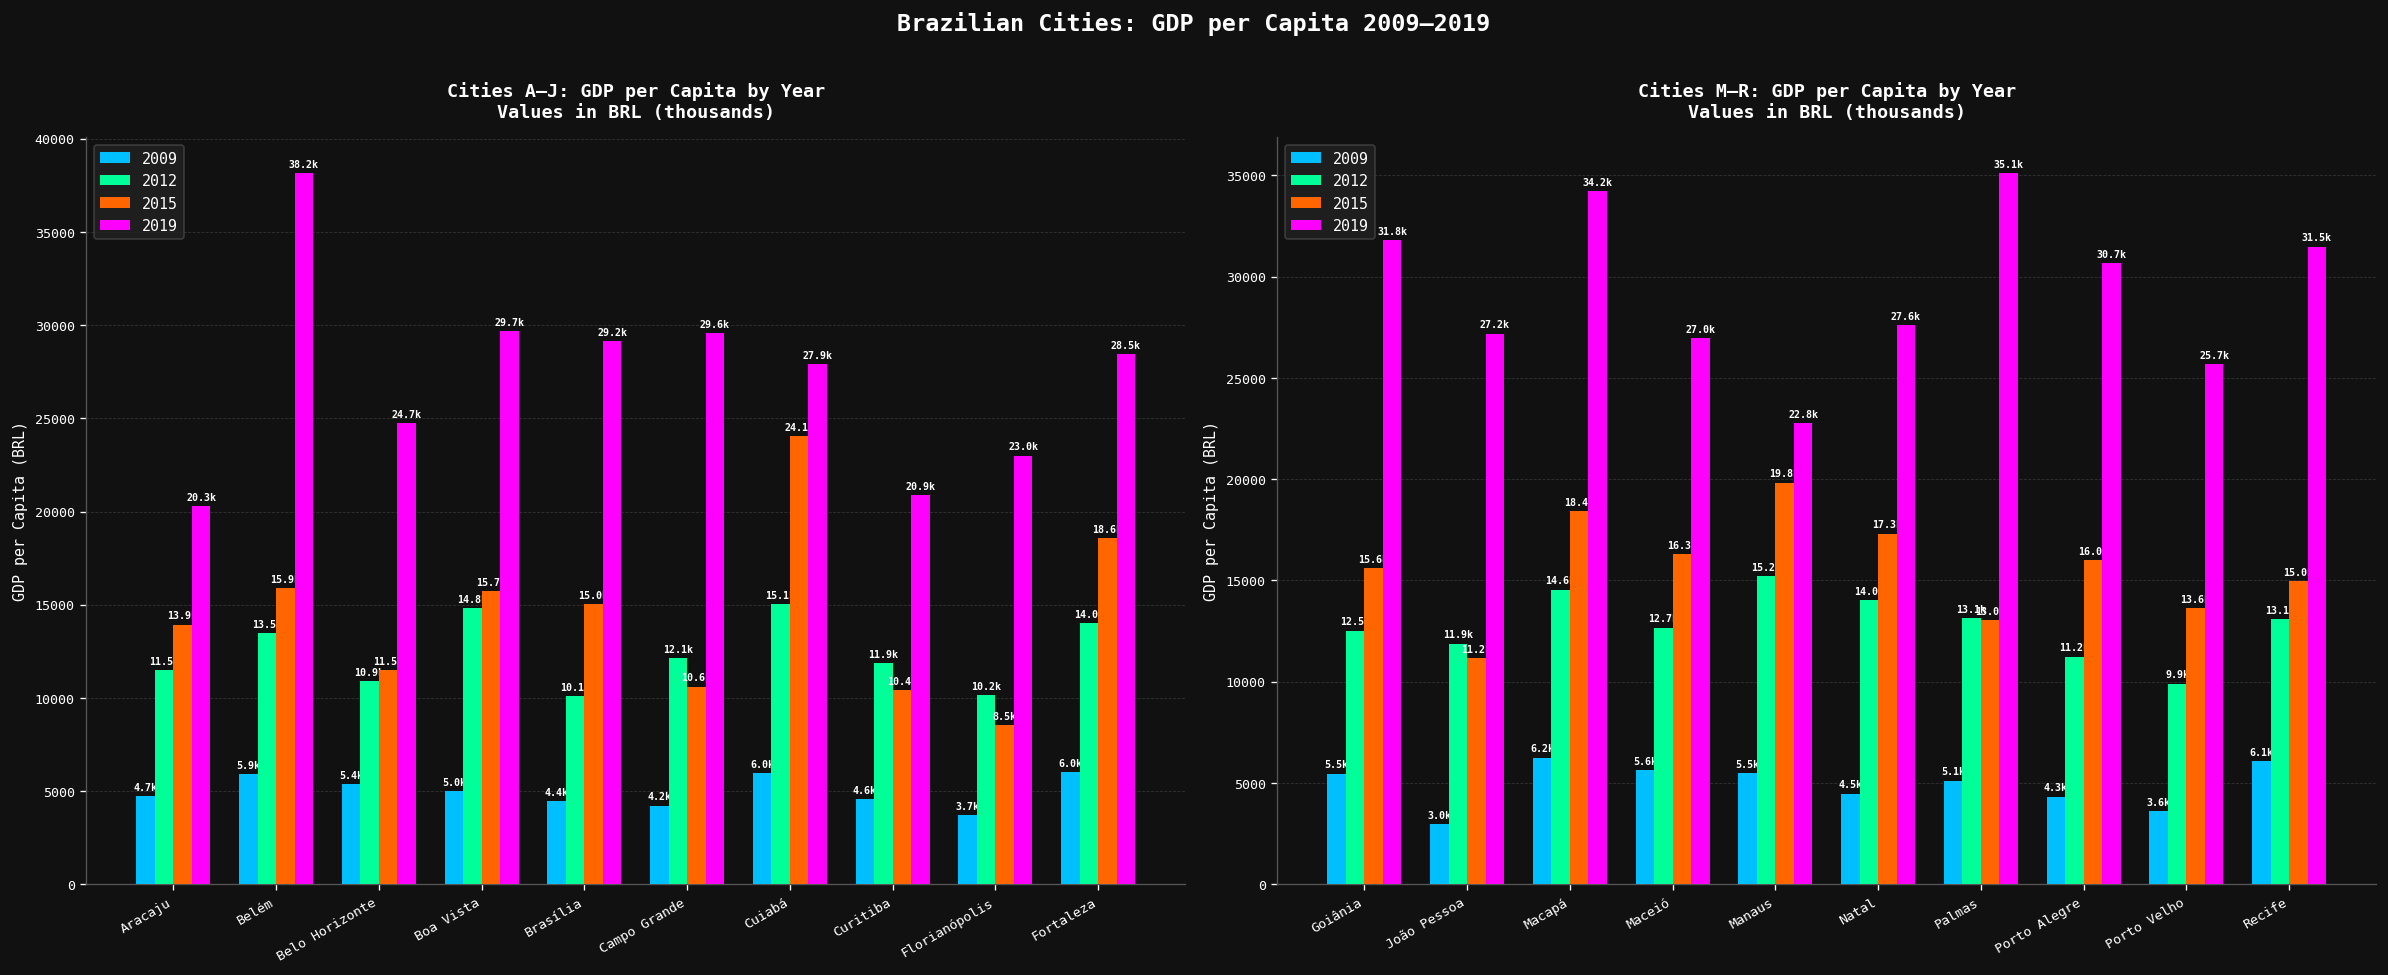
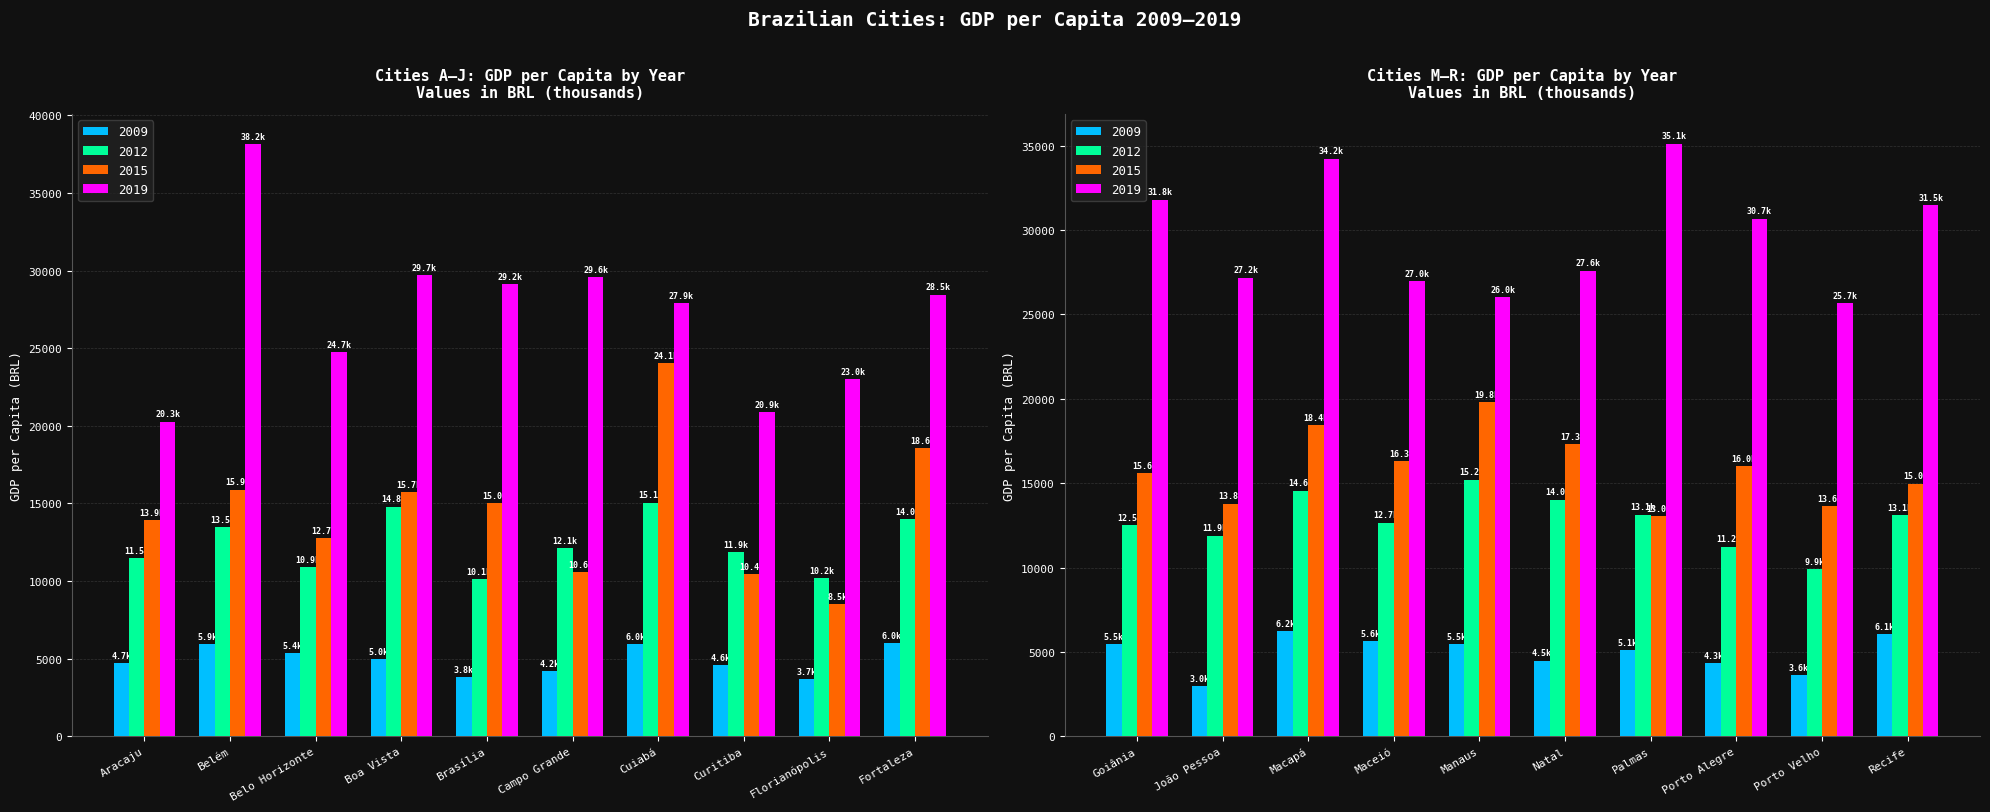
  {
    "Cities A–J: GDP per Capita by Year Values in BRL (thousands)": {
      "2009": {
        "Aracaju": "4.7k",
        "Belém": "5.9k",
        "Belo Horizonte": "5.4k",
        "Boa Vista": "5.0k",
-       "Brasília": "4.4k",
+       "Brasília": "3.8k",
        "Campo Grande": "4.2k",
        "Cuiabá": "6.0k",
        "Curitiba": "4.6k",
        "Florianópolis": "3.7k",
        "Fortaleza": "6.0k"
      },
      "2012": {
        "Aracaju": "11.5k",
        "Belém": "13.5k",
        "Belo Horizonte": "10.9k",
        "Boa Vista": "14.8k",
        "Brasília": "10.1k",
        "Campo Grande": "12.1k",
        "Cuiabá": "15.1k",
        "Curitiba": "11.9k",
        "Florianópolis": "10.2k",
        "Fortaleza": "14.0k"
      },
      "2015": {
        "Aracaju": "13.9k",
        "Belém": "15.9k",
-       "Belo Horizonte": "11.5k",
+       "Belo Horizonte": "12.7k",
        "Boa Vista": "15.7k",
        "Brasília": "15.0k",
        "Campo Grande": "10.6k",
        "Cuiabá": "24.1k",
        "Curitiba": "10.4k",
        "Florianópolis": "8.5k",
        "Fortaleza": "18.6k"
      },
      "2019": {
        "Aracaju": "20.3k",
        "Belém": "38.2k",
        "Belo Horizonte": "24.7k",
        "Boa Vista": "29.7k",
        "Brasília": "29.2k",
        "Campo Grande": "29.6k",
        "Cuiabá": "27.9k",
        "Curitiba": "20.9k",
        "Florianópolis": "23.0k",
        "Fortaleza": "28.5k"
      }
    },
    "Cities M–R: GDP per Capita by Year Values in BRL (thousands)": {
      "2009": {
        "Goiânia": "5.5k",
        "João Pessoa": "3.0k",
        "Macapá": "6.2k",
        "Maceió": "5.6k",
        "Manaus": "5.5k",
        "Natal": "4.5k",
        "Palmas": "5.1k",
        "Porto Alegre": "4.3k",
        "Porto Velho": "3.6k",
        "Recife": "6.1k"
      },
      "2012": {
        "Goiânia": "12.5k",
        "João Pessoa": "11.9k",
        "Macapá": "14.6k",
        "Maceió": "12.7k",
        "Manaus": "15.2k",
        "Natal": "14.0k",
        "Porto Alegre": "11.2k",
        "Porto Velho": "9.9k",
        "Recife": "13.1k"
      },
      "2015": {
        "Goiânia": "15.6k",
-       "João Pessoa": "11.2k",
+       "João Pessoa": "13.8k",
        "Macapá": "18.4k",
        "Maceió": "16.3k",
        "Manaus": "19.8k",
        "Natal": "17.3k",
        "Porto Alegre": "16.0k",
        "Porto Velho": "13.6k",
        "Recife": "15.0k"
      },
      "2019": {
        "Goiânia": "31.8k",
        "João Pessoa": "27.2k",
        "Macapá": "34.2k",
        "Maceió": "27.0k",
-       "Manaus": "22.8k",
+       "Manaus": "26.0k",
        "Natal": "27.6k",
        "Palmas": "35.1k",
        "Porto Alegre": "30.7k",
        "Porto Velho": "25.7k",
        "Recife": "31.5k"
      }
    }
  }
